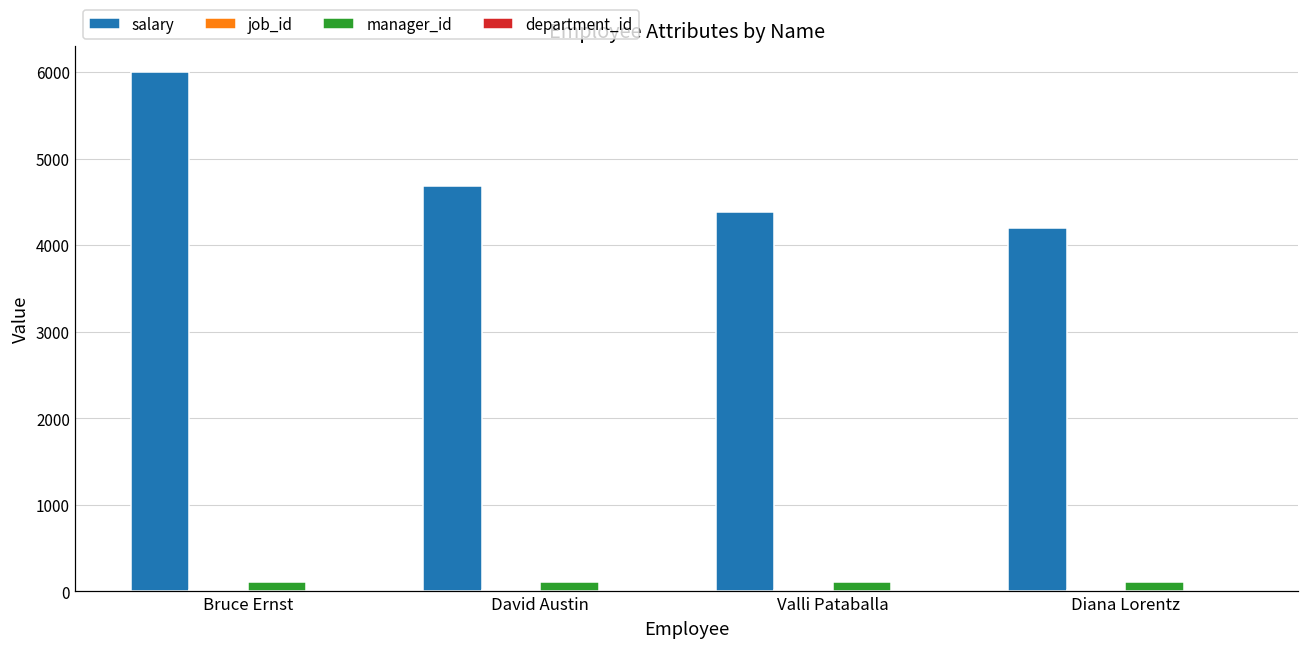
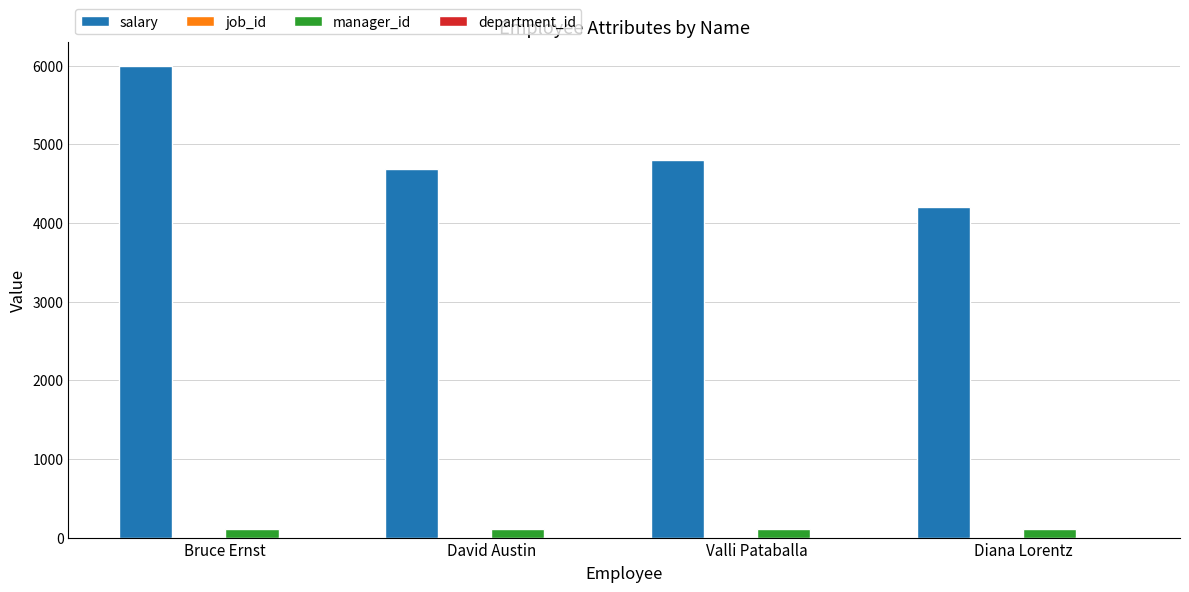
  {
    "salary": {
      "Bruce Ernst": 6000,
      "David Austin": 4700,
-     "Valli Pataballa": 4400,
+     "Valli Pataballa": 4800,
      "Diana Lorentz": 4200
    },
    "manager_id": {
      "Bruce Ernst": 100,
      "David Austin": 100,
      "Valli Pataballa": 100,
      "Diana Lorentz": 100
    }
  }
